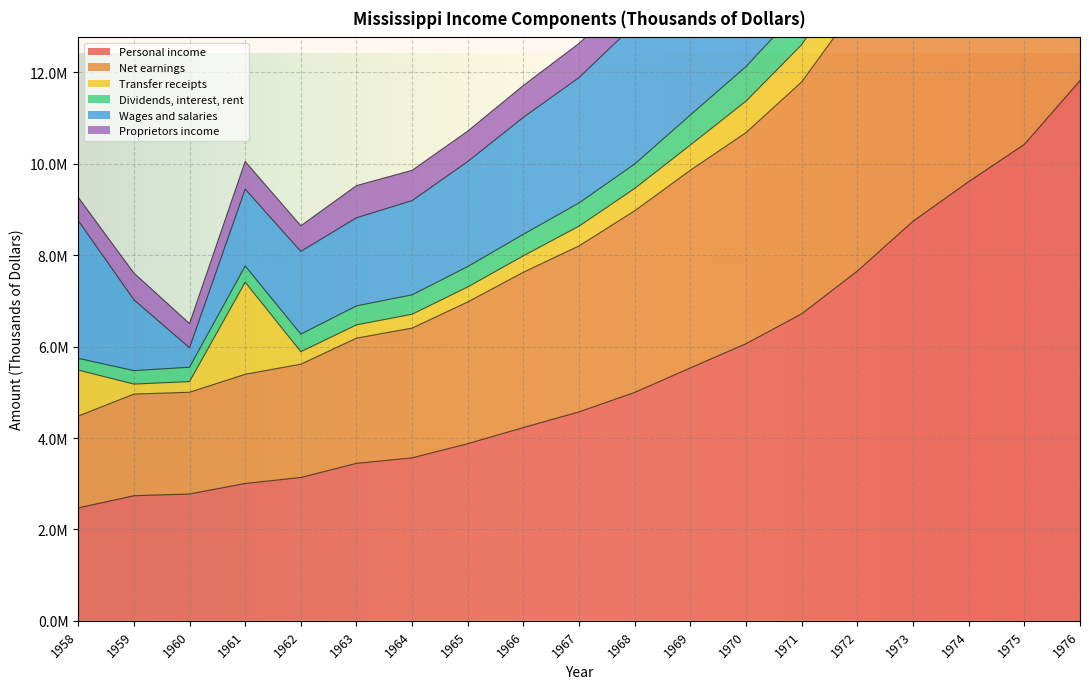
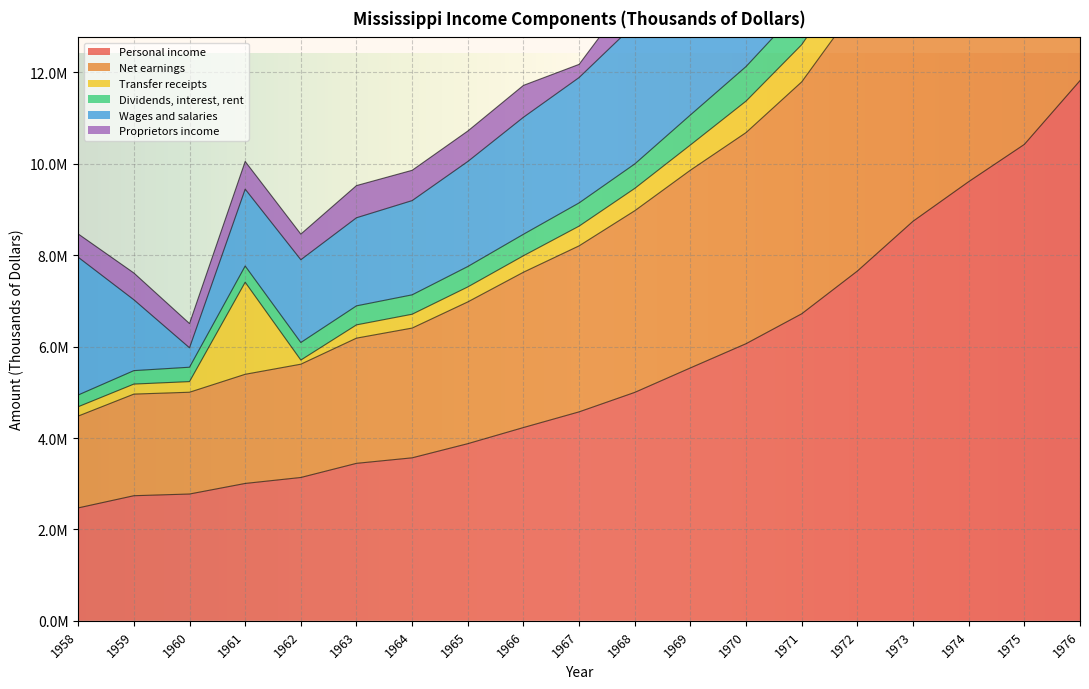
  {
    "Transfer receipts": {
-     "1958": 1000000,
+     "1958": 200000,
      "1959": 200000,
      "1960": 200000,
      "1961": 2000000,
-     "1962": 300000,
+     "1962": 100000,
      "1963": 300000,
      "1964": 300000,
      "1965": 300000,
      "1966": 400000,
      "1967": 400000,
      "1968": 500000,
      "1969": 600000,
      "1970": 700000,
      "1971": 800000
    },
    "Dividends, interest, rent": {
      "1958": 300000,
      "1959": 300000,
      "1960": 300000,
      "1961": 400000,
      "1962": 400000,
      "1963": 400000,
      "1964": 400000,
      "1965": 400000,
      "1966": 500000,
      "1967": 500000,
      "1968": 500000,
      "1969": 700000,
      "1970": 800000
    },
    "Wages and salaries": {
      "1958": 3000000,
      "1959": 1600000,
      "1960": 400000,
      "1961": 1700000,
      "1962": 1800000,
      "1963": 1900000,
      "1964": 2100000,
      "1965": 2300000,
      "1966": 2600000,
      "1967": 2700000
    },
    "Proprietors income": {
      "1958": 500000,
      "1959": 600000,
      "1960": 500000,
      "1961": 600000,
      "1962": 600000,
      "1963": 700000,
      "1964": 700000,
      "1965": 700000,
      "1966": 700000,
-     "1967": 700000
+     "1967": 300000
    }
  }
